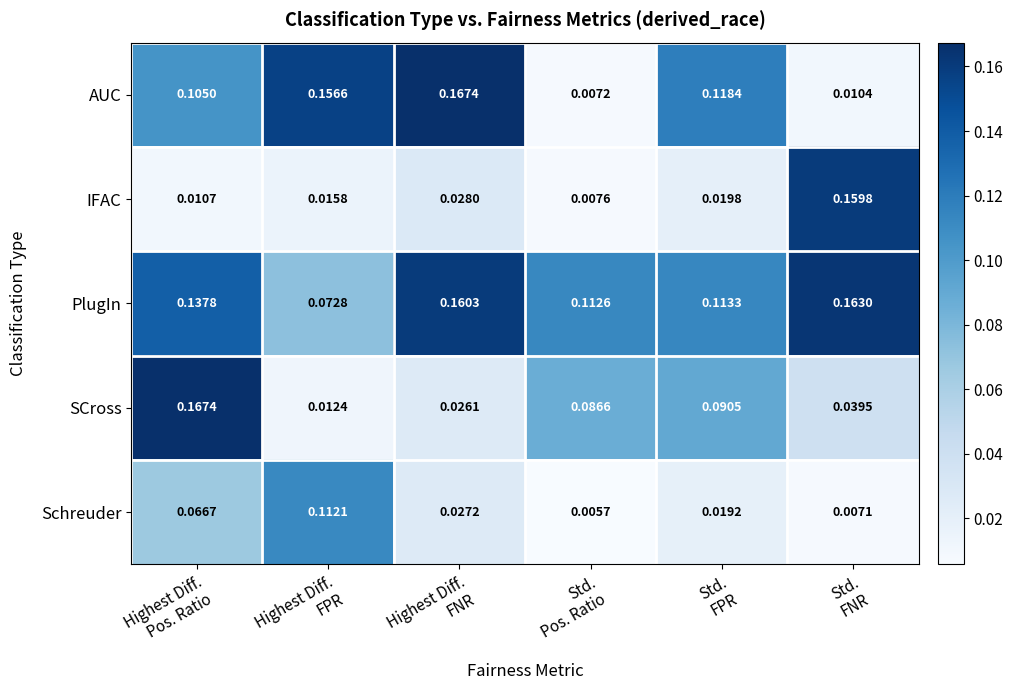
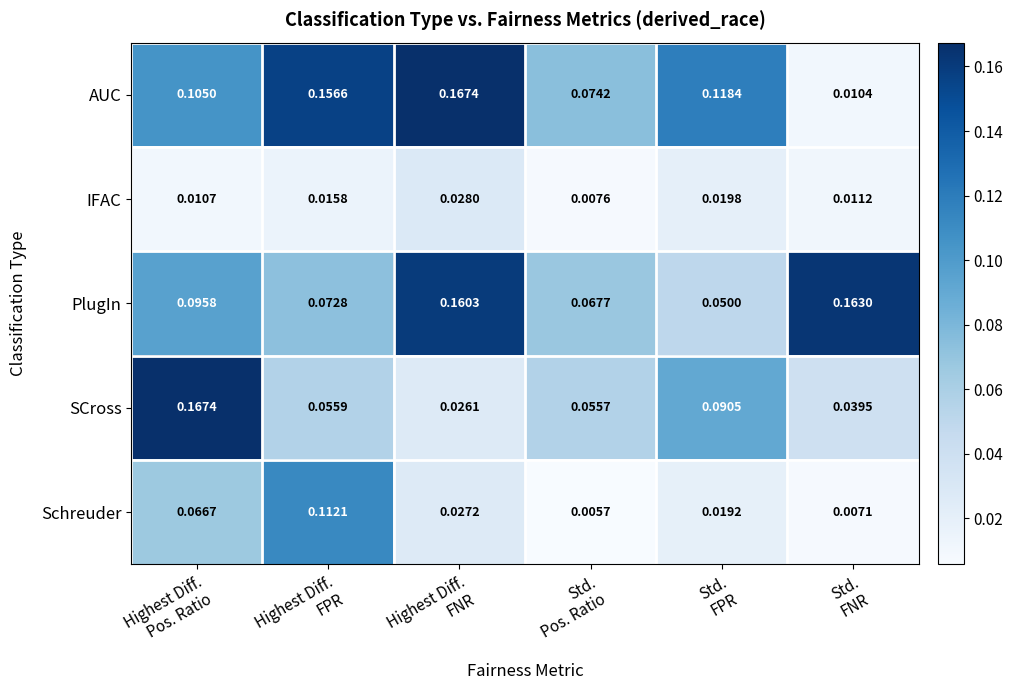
  {
    "AUC": {
      "Highest Diff. Pos. Ratio": 0.1050,
      "Highest Diff. FPR": 0.1566,
      "Highest Diff. FNR": 0.1674,
-     "Std. Pos. Ratio": 0.0072,
+     "Std. Pos. Ratio": 0.0742,
      "Std. FPR": 0.1184,
      "Std. FNR": 0.0104
    },
    "IFAC": {
      "Highest Diff. Pos. Ratio": 0.0107,
      "Highest Diff. FPR": 0.0158,
      "Highest Diff. FNR": 0.0280,
      "Std. Pos. Ratio": 0.0076,
      "Std. FPR": 0.0198,
-     "Std. FNR": 0.1598
+     "Std. FNR": 0.0112
    },
    "PlugIn": {
-     "Highest Diff. Pos. Ratio": 0.1378,
+     "Highest Diff. Pos. Ratio": 0.0958,
      "Highest Diff. FPR": 0.0728,
      "Highest Diff. FNR": 0.1603,
-     "Std. Pos. Ratio": 0.1126,
-     "Std. FPR": 0.1133,
+     "Std. Pos. Ratio": 0.0677,
+     "Std. FPR": 0.0500,
      "Std. FNR": 0.1630
    },
    "SCross": {
      "Highest Diff. Pos. Ratio": 0.1674,
-     "Highest Diff. FPR": 0.0124,
+     "Highest Diff. FPR": 0.0559,
      "Highest Diff. FNR": 0.0261,
-     "Std. Pos. Ratio": 0.0866,
+     "Std. Pos. Ratio": 0.0557,
      "Std. FPR": 0.0905,
      "Std. FNR": 0.0395
    },
    "Schreuder": {
      "Highest Diff. Pos. Ratio": 0.0667,
      "Highest Diff. FPR": 0.1121,
      "Highest Diff. FNR": 0.0272,
      "Std. Pos. Ratio": 0.0057,
      "Std. FPR": 0.0192,
      "Std. FNR": 0.0071
    }
  }
